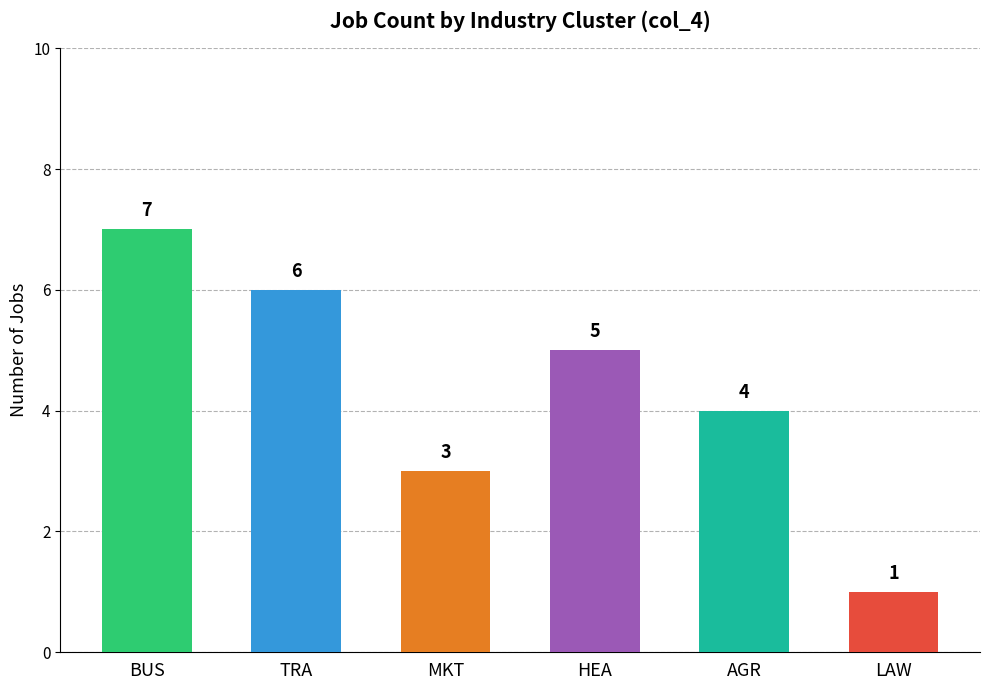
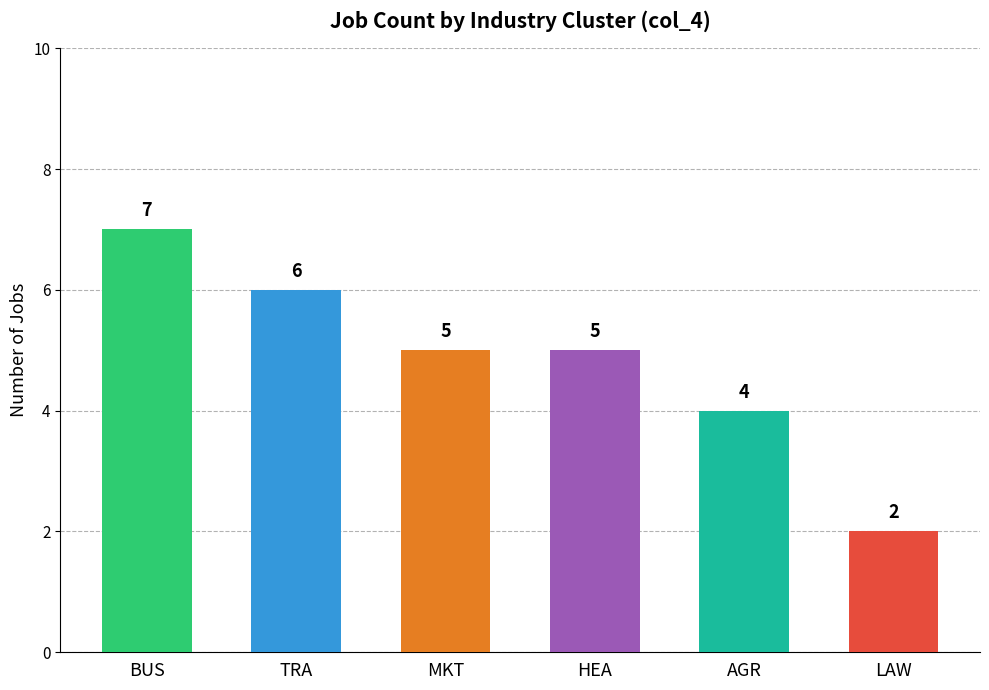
  {
    "BUS": 7,
    "TRA": 6,
-   "MKT": 3,
+   "MKT": 5,
    "HEA": 5,
    "AGR": 4,
-   "LAW": 1
+   "LAW": 2
  }
